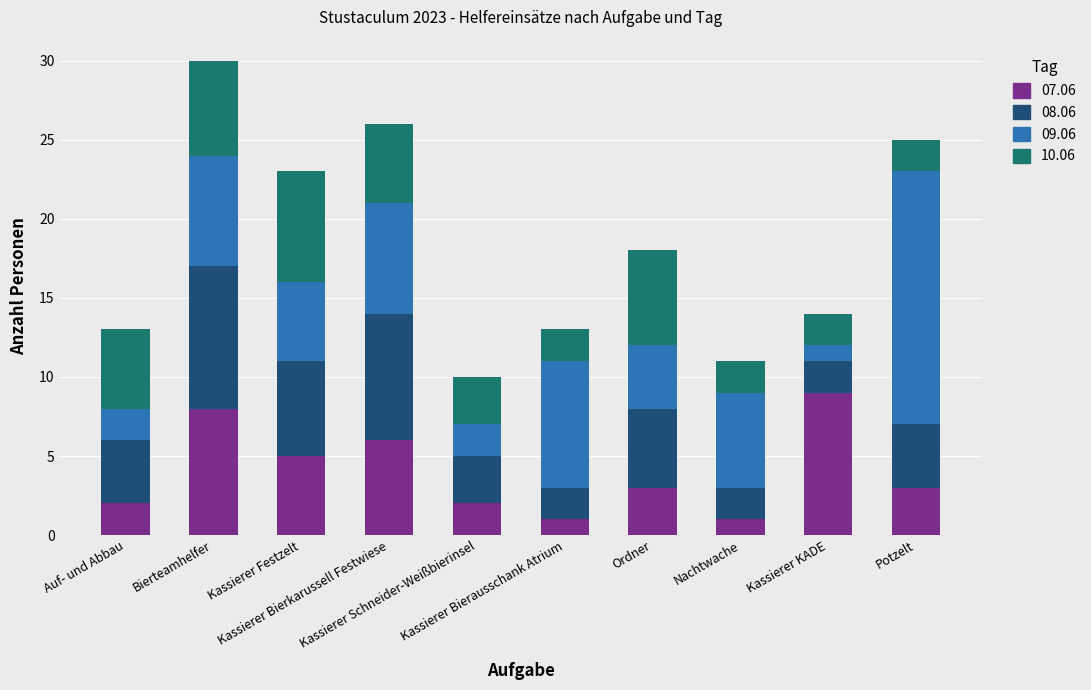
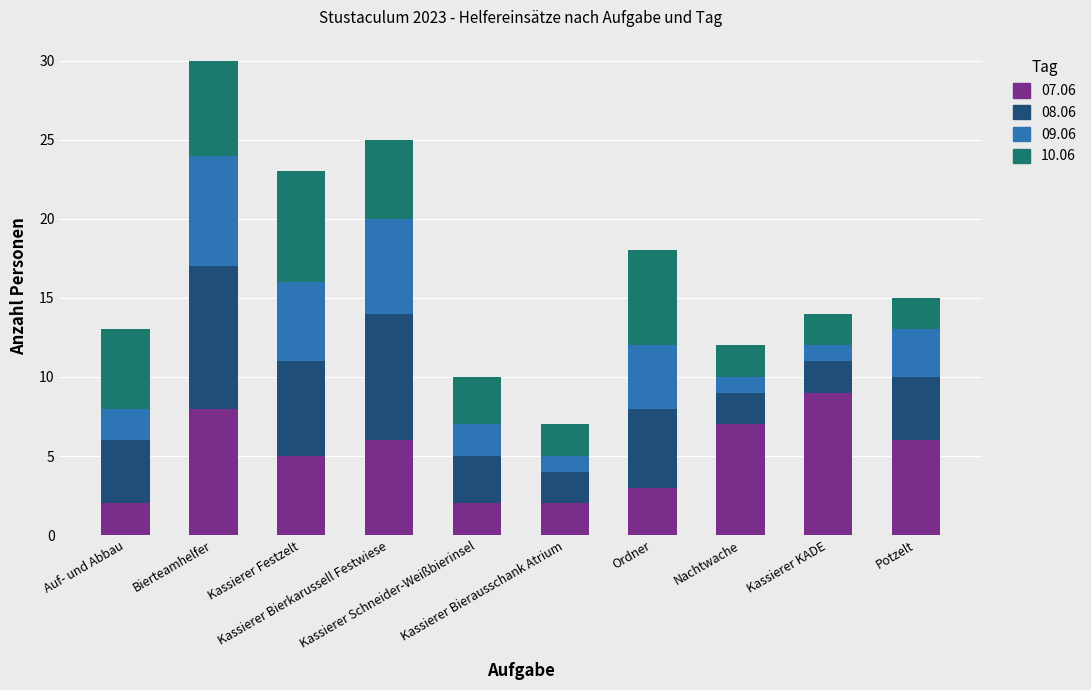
  {
    "07.06": {
      "Auf- und Abbau": 2,
      "Bierteamhelfer": 8,
      "Kassierer Festzelt": 5,
      "Kassierer Bierkarussell Festwiese": 6,
      "Kassierer Schneider-Weißbierinsel": 2,
-     "Kassierer Bierausschank Atrium": 1,
+     "Kassierer Bierausschank Atrium": 2,
      "Ordner": 3,
-     "Nachtwache": 1,
+     "Nachtwache": 7,
      "Kassierer KADE": 9,
-     "Potzelt": 3
+     "Potzelt": 6
    },
    "09.06": {
      "Auf- und Abbau": 2,
      "Bierteamhelfer": 7,
      "Kassierer Festzelt": 5,
-     "Kassierer Bierkarussell Festwiese": 7,
+     "Kassierer Bierkarussell Festwiese": 6,
      "Kassierer Schneider-Weißbierinsel": 2,
-     "Kassierer Bierausschank Atrium": 8,
+     "Kassierer Bierausschank Atrium": 1,
      "Ordner": 4,
-     "Nachtwache": 6,
+     "Nachtwache": 1,
      "Kassierer KADE": 1,
-     "Potzelt": 16
+     "Potzelt": 3
    }
  }
